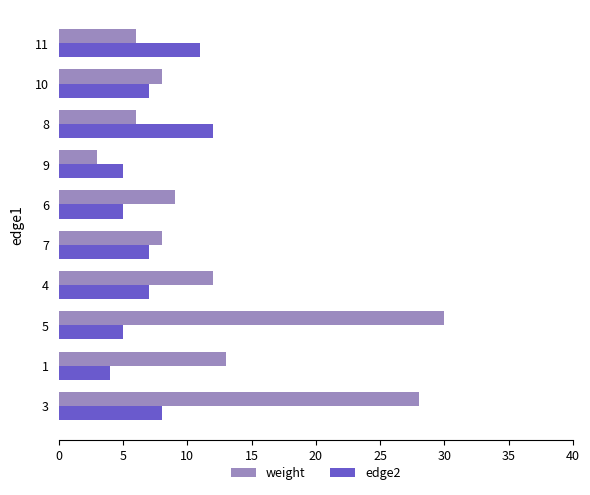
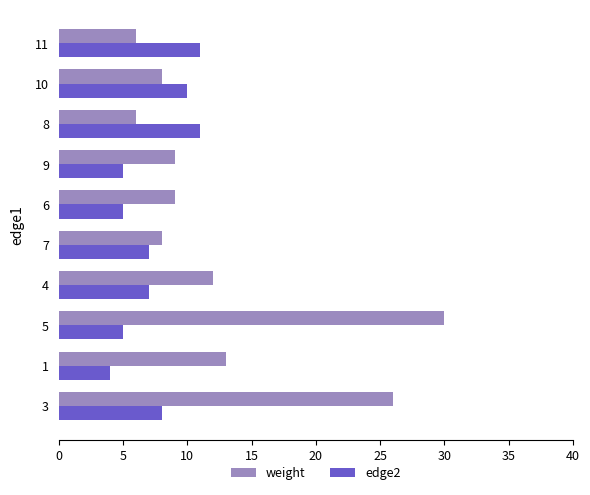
  {
    "weight": {
      "11": 6,
      "10": 8,
      "8": 6,
-     "9": 3,
+     "9": 9,
      "6": 9,
      "7": 8,
      "4": 12,
      "5": 30,
      "1": 13,
-     "3": 28
+     "3": 26
    },
    "edge2": {
      "11": 11,
-     "10": 7,
-     "8": 12,
+     "10": 10,
+     "8": 11,
      "9": 5,
      "6": 5,
      "7": 7,
      "4": 7,
      "5": 5,
      "1": 4,
      "3": 8
    }
  }
